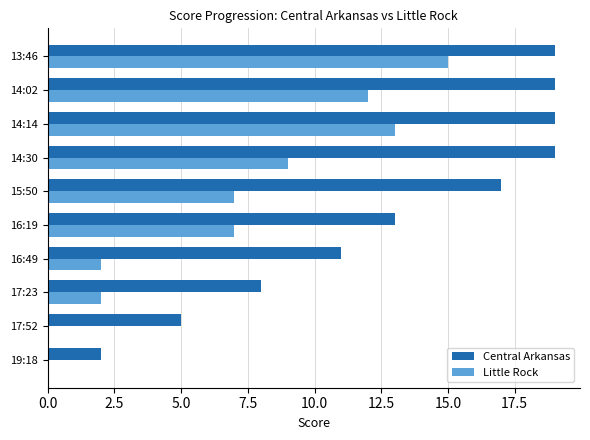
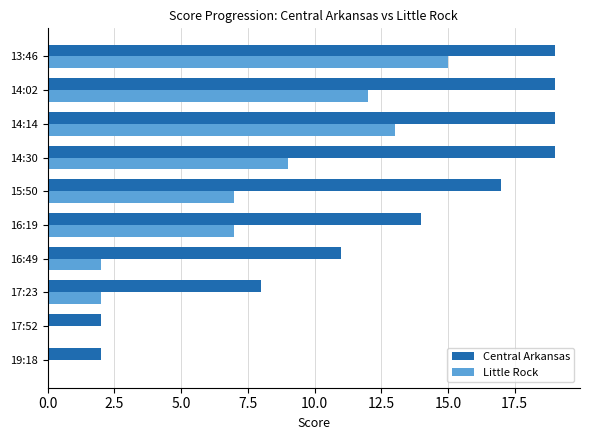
  {
    "Central Arkansas": {
      "13:46": 19,
      "14:02": 19,
      "14:14": 19,
      "14:30": 19,
      "15:50": 17,
-     "16:19": 13,
+     "16:19": 14,
      "16:49": 11,
      "17:23": 8,
-     "17:52": 5,
+     "17:52": 2,
      "19:18": 2
    },
    "Little Rock": {
      "13:46": 15,
      "14:02": 12,
      "14:14": 13,
      "14:30": 9,
      "15:50": 7,
      "16:19": 7,
      "16:49": 2,
      "17:23": 2,
      "17:52": 0,
      "19:18": 0
    }
  }
